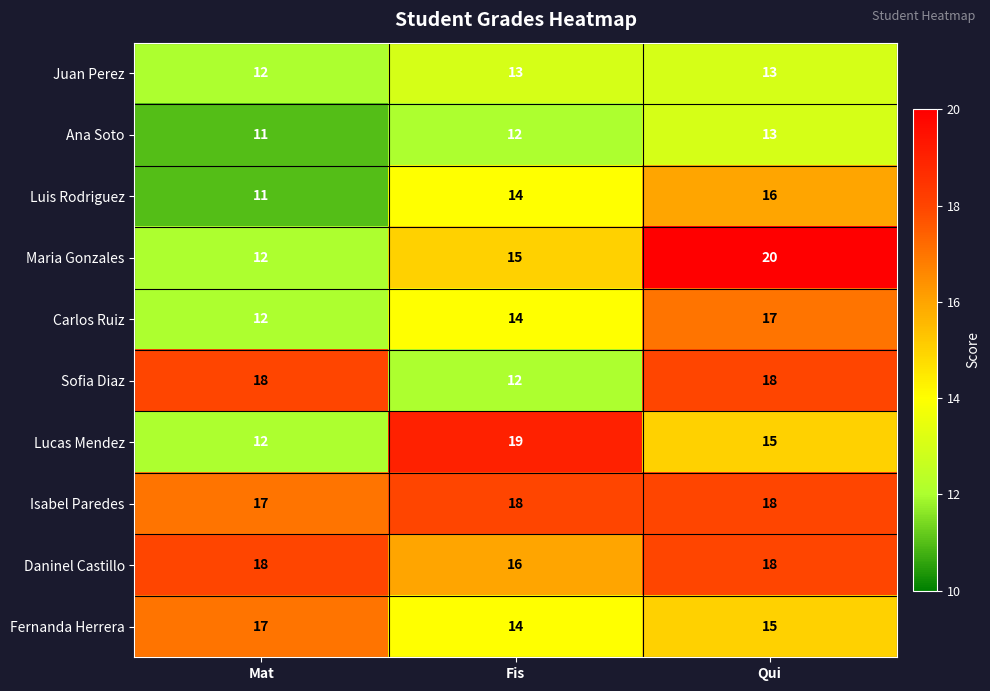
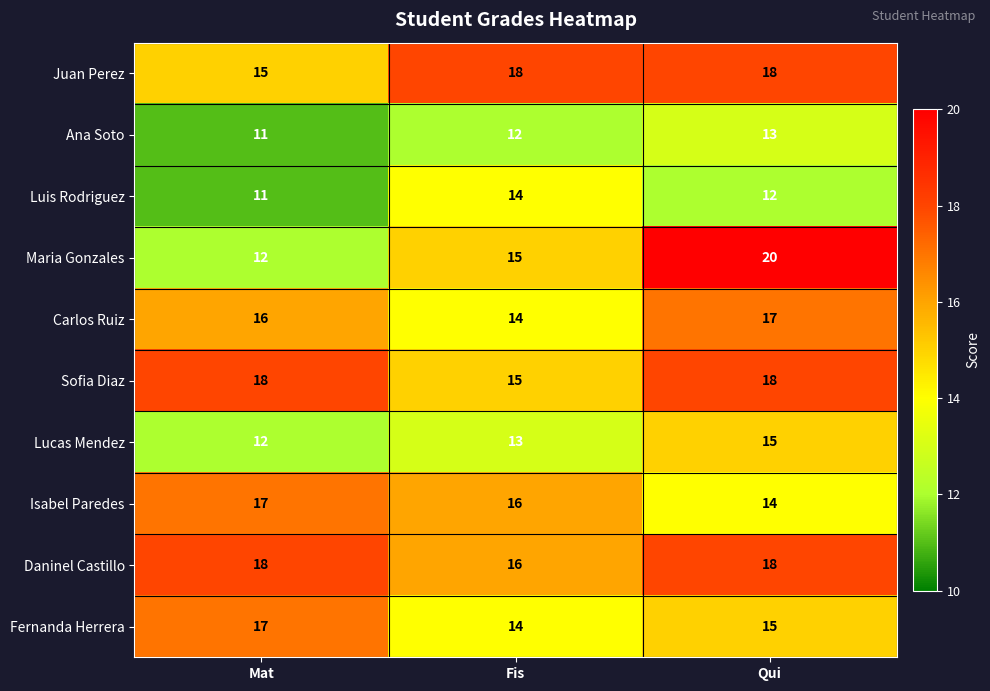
  {
    "Juan Perez": {
-     "Mat": 12,
-     "Fis": 13,
-     "Qui": 13
+     "Mat": 15,
+     "Fis": 18,
+     "Qui": 18
    },
    "Ana Soto": {
      "Mat": 11,
      "Fis": 12,
      "Qui": 13
    },
    "Luis Rodriguez": {
      "Mat": 11,
      "Fis": 14,
-     "Qui": 16
+     "Qui": 12
    },
    "Maria Gonzales": {
      "Mat": 12,
      "Fis": 15,
      "Qui": 20
    },
    "Carlos Ruiz": {
-     "Mat": 12,
+     "Mat": 16,
      "Fis": 14,
      "Qui": 17
    },
    "Sofia Diaz": {
      "Mat": 18,
-     "Fis": 12,
+     "Fis": 15,
      "Qui": 18
    },
    "Lucas Mendez": {
      "Mat": 12,
-     "Fis": 19,
+     "Fis": 13,
      "Qui": 15
    },
    "Isabel Paredes": {
      "Mat": 17,
-     "Fis": 18,
-     "Qui": 18
+     "Fis": 16,
+     "Qui": 14
    },
    "Daninel Castillo": {
      "Mat": 18,
      "Fis": 16,
      "Qui": 18
    },
    "Fernanda Herrera": {
      "Mat": 17,
      "Fis": 14,
      "Qui": 15
    }
  }
